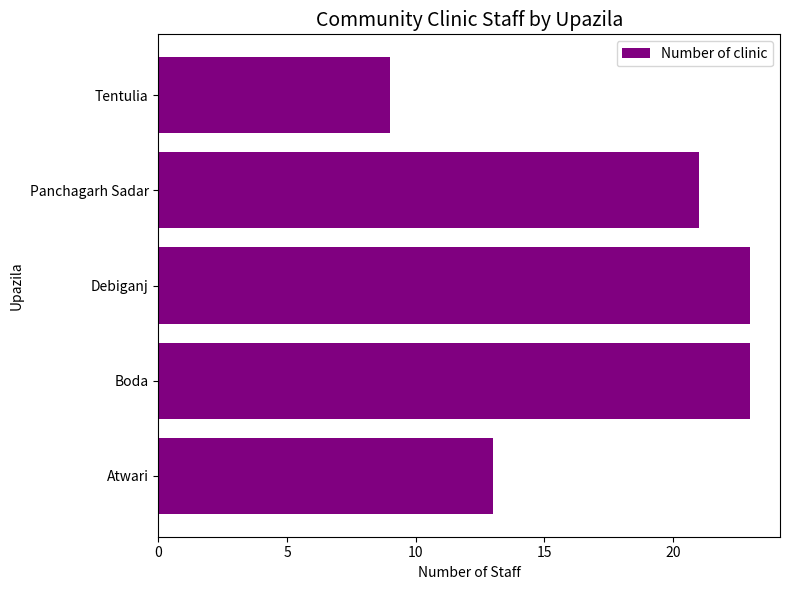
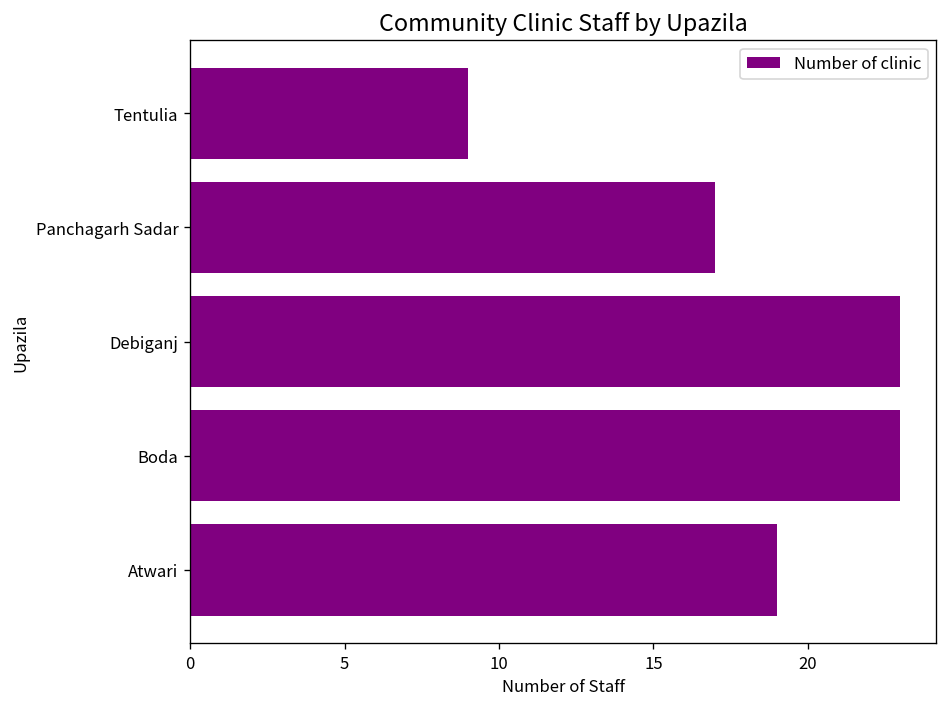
  {
    "Tentulia": 9,
-   "Panchagarh Sadar": 21,
+   "Panchagarh Sadar": 17,
    "Debiganj": 23,
    "Boda": 23,
-   "Atwari": 13
+   "Atwari": 19
  }
